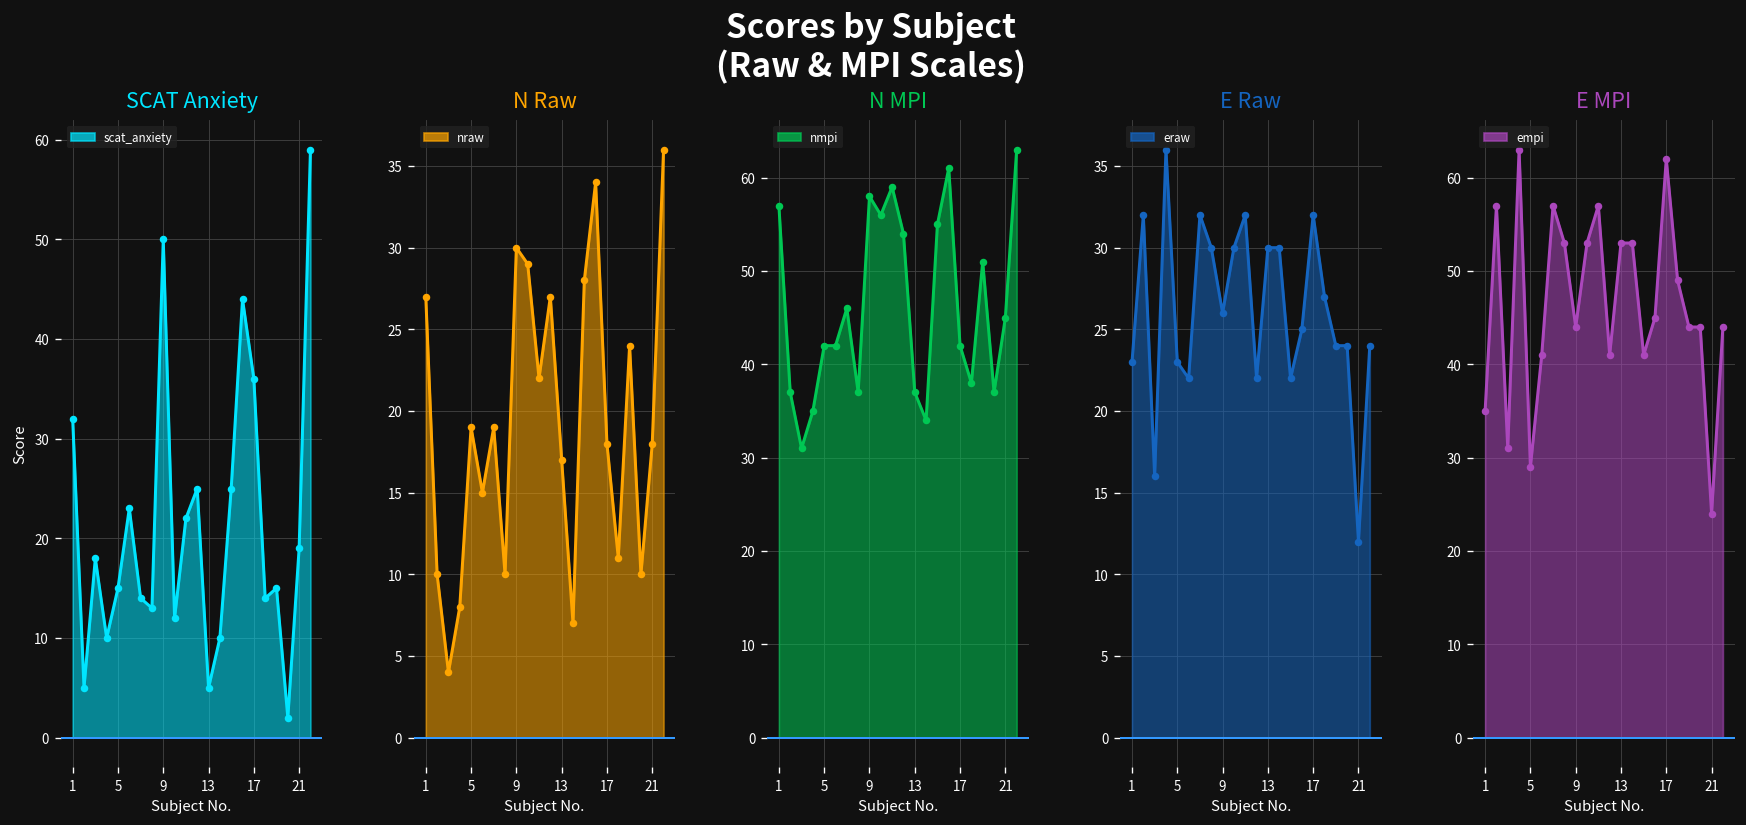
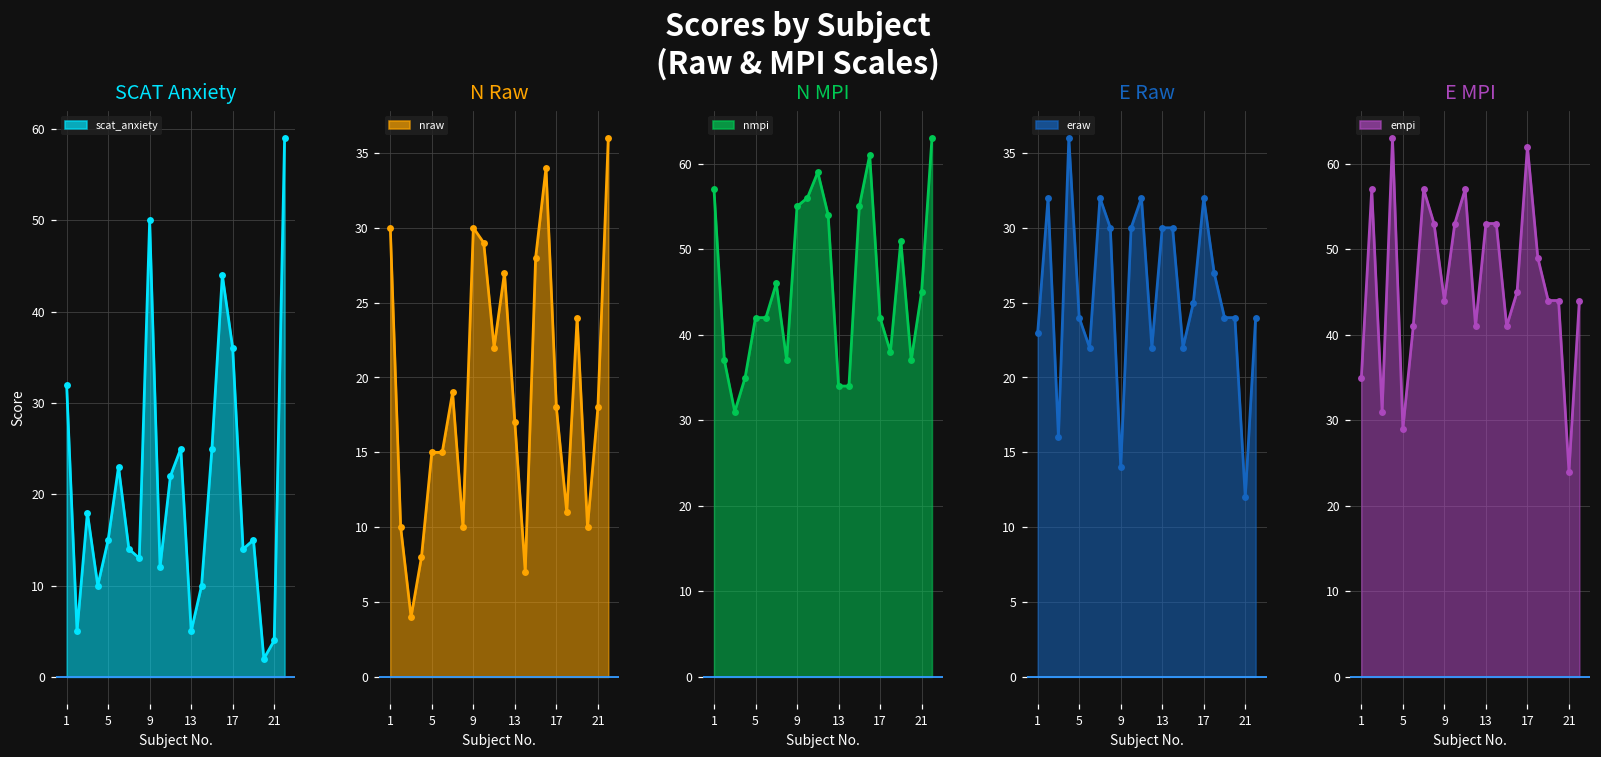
  {
    "SCAT Anxiety": {
      "1": 32,
      "5": 15,
      "9": 50,
      "13": 5,
      "17": 36,
-     "21": 19
+     "21": 4
    },
    "N Raw": {
-     "1": 27,
-     "5": 19,
+     "1": 30,
+     "5": 15,
      "9": 30,
      "13": 17,
      "17": 18,
      "21": 18
    },
    "N MPI": {
      "1": 57,
      "5": 42,
-     "9": 58,
-     "13": 37,
+     "9": 55,
+     "13": 34,
      "17": 42,
      "21": 45
    },
    "E Raw": {
      "1": 23,
-     "5": 23,
-     "9": 26,
+     "5": 24,
+     "9": 14,
      "13": 30,
      "17": 32,
      "21": 12
    },
    "E MPI": {
      "1": 35,
      "5": 29,
      "9": 44,
      "13": 53,
      "17": 62,
      "21": 24
    }
  }
